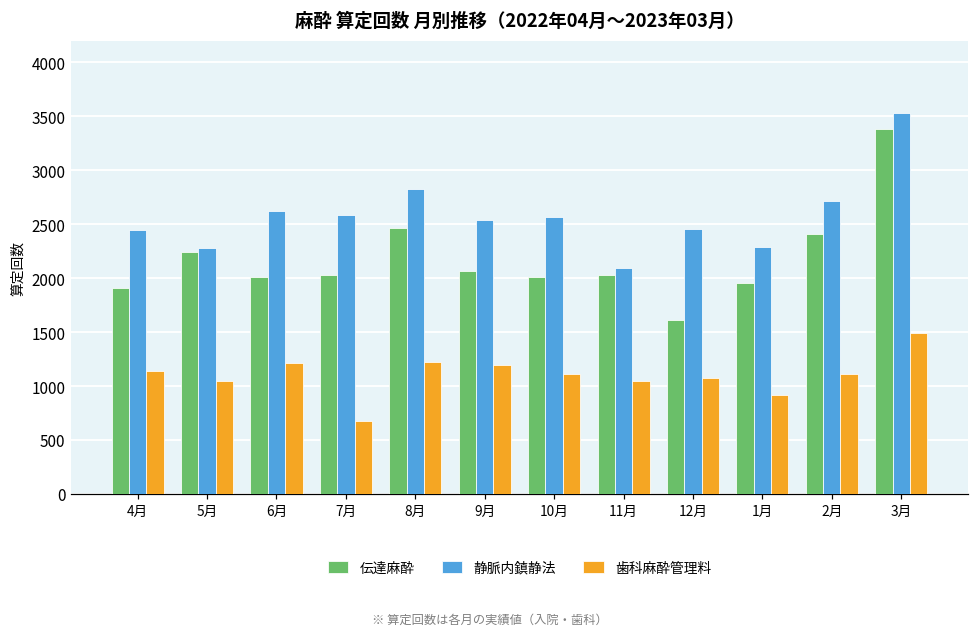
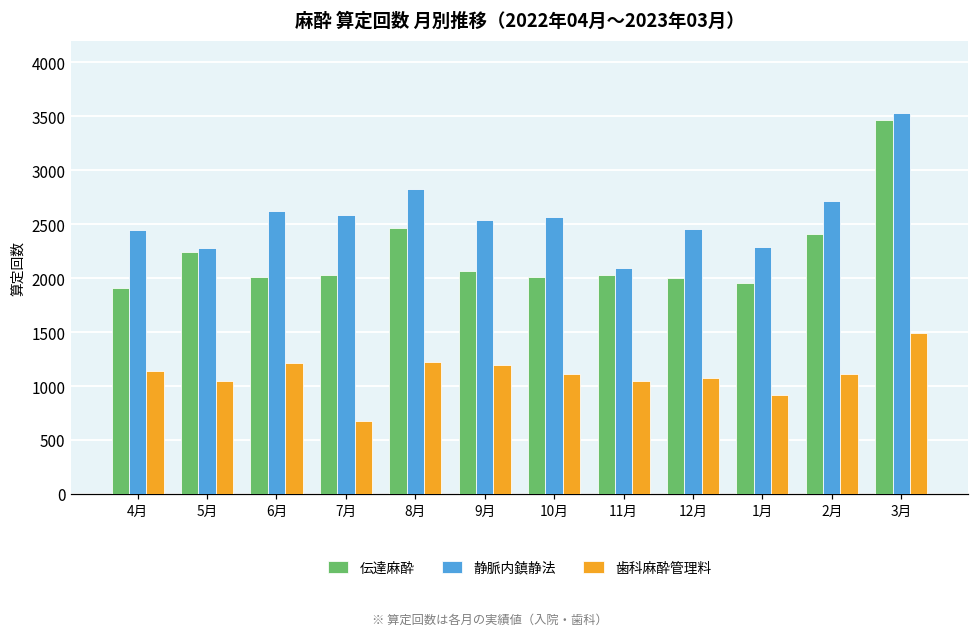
  {
    "伝達麻酔": {
      "4月": 1900,
      "5月": 2200,
      "6月": 2000,
      "7月": 2000,
      "8月": 2500,
      "9月": 2100,
      "10月": 2000,
      "11月": 2000,
-     "12月": 1600,
+     "12月": 2000,
      "1月": 2000,
      "2月": 2400,
-     "3月": 3400
+     "3月": 3500
    },
    "静脈内鎮静法": {
      "4月": 2500,
      "5月": 2300,
      "6月": 2600,
      "7月": 2600,
      "8月": 2800,
      "9月": 2500,
      "10月": 2600,
      "11月": 2100,
      "12月": 2500,
      "1月": 2300,
      "2月": 2700,
      "3月": 3500
    },
    "歯科麻酔管理料": {
      "4月": 1100,
      "5月": 1000,
      "6月": 1200,
      "7月": 700,
      "8月": 1200,
      "9月": 1200,
      "10月": 1100,
      "11月": 1100,
      "12月": 1100,
      "1月": 900,
      "2月": 1100,
      "3月": 1500
    }
  }
